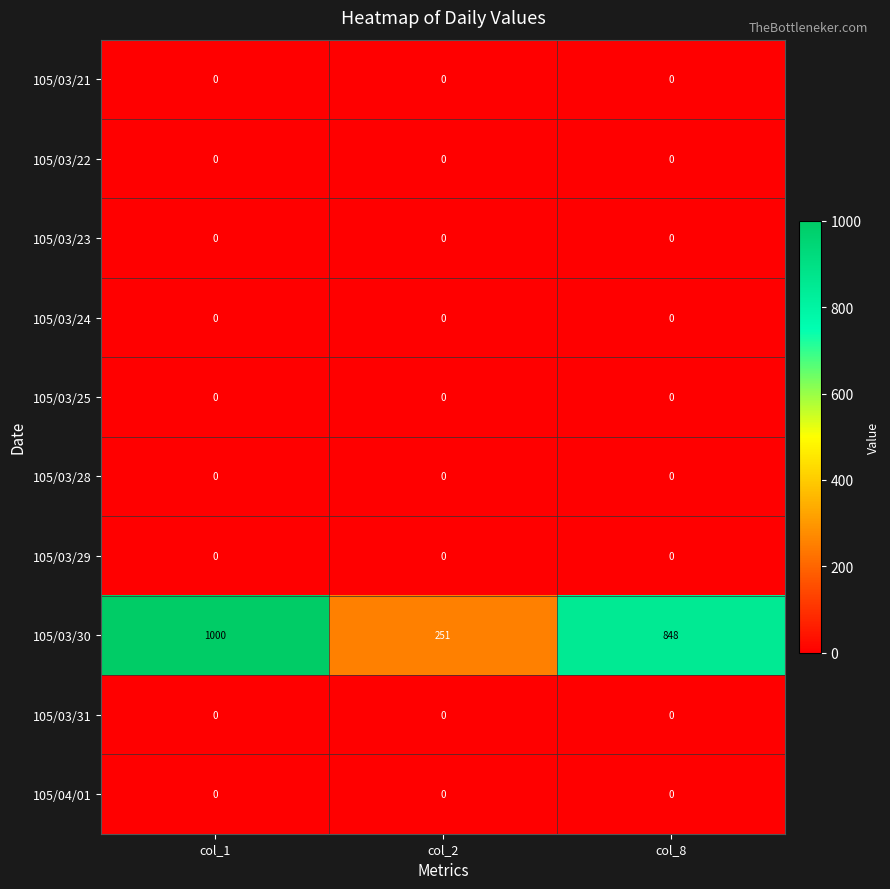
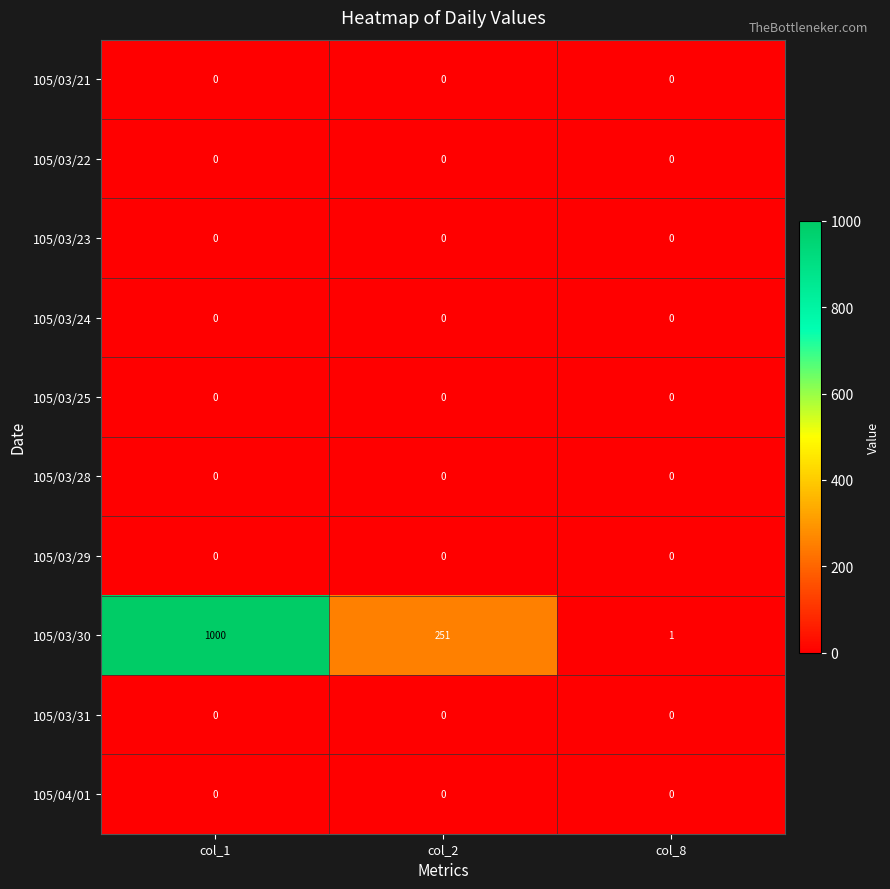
  {
    "105/03/21": {
      "col_1": 0,
      "col_2": 0,
      "col_8": 0
    },
    "105/03/22": {
      "col_1": 0,
      "col_2": 0,
      "col_8": 0
    },
    "105/03/23": {
      "col_1": 0,
      "col_2": 0,
      "col_8": 0
    },
    "105/03/24": {
      "col_1": 0,
      "col_2": 0,
      "col_8": 0
    },
    "105/03/25": {
      "col_1": 0,
      "col_2": 0,
      "col_8": 0
    },
    "105/03/28": {
      "col_1": 0,
      "col_2": 0,
      "col_8": 0
    },
    "105/03/29": {
      "col_1": 0,
      "col_2": 0,
      "col_8": 0
    },
    "105/03/30": {
      "col_1": 1000,
      "col_2": 251,
-     "col_8": 848
+     "col_8": 1
    },
    "105/03/31": {
      "col_1": 0,
      "col_2": 0,
      "col_8": 0
    },
    "105/04/01": {
      "col_1": 0,
      "col_2": 0,
      "col_8": 0
    }
  }
